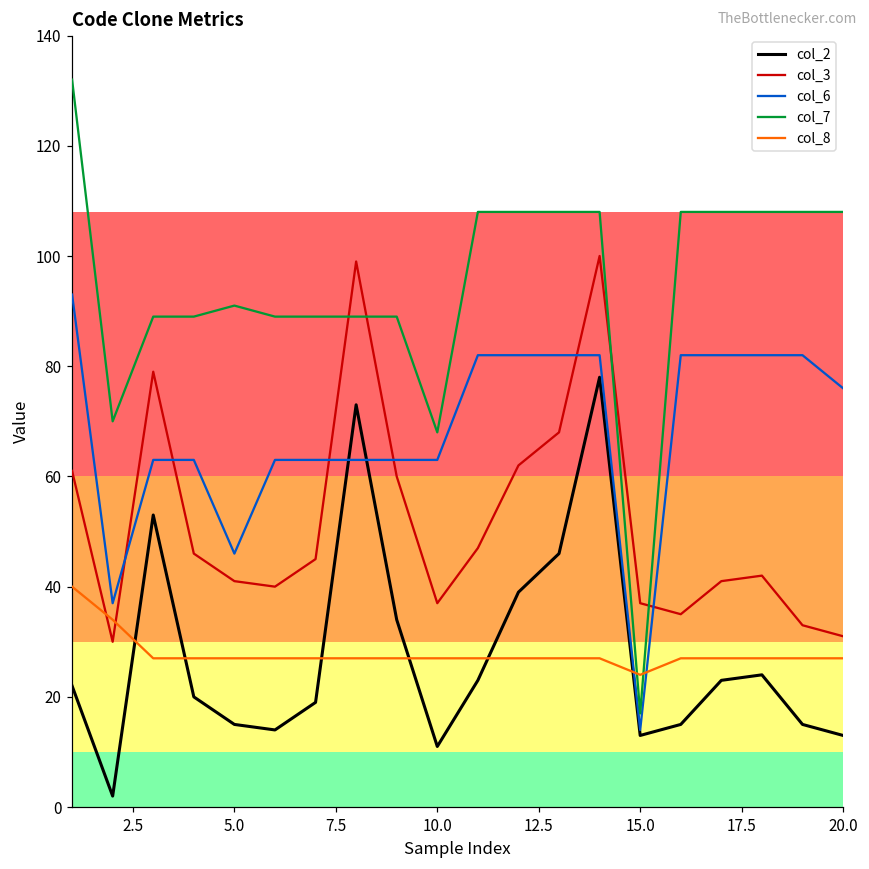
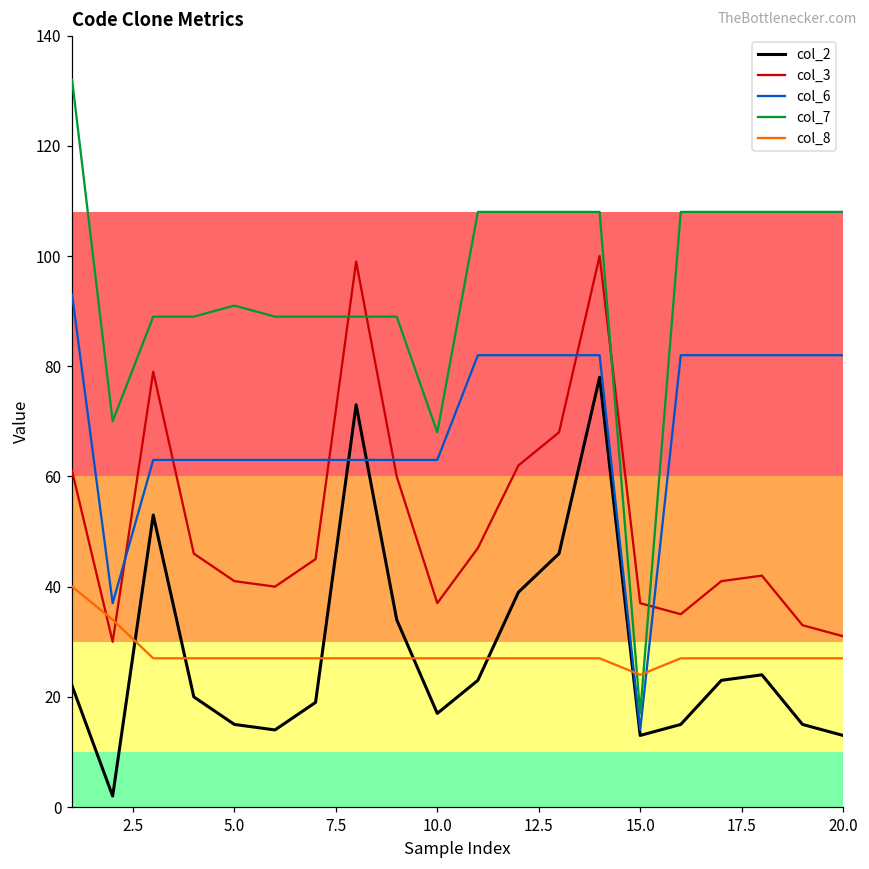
  {
    "col_2": {
      "5.0": 15,
-     "10.0": 11,
+     "10.0": 17,
      "15.0": 13,
      "20.0": 13
    },
    "col_3": {
      "5.0": 41,
      "10.0": 37,
      "15.0": 37,
      "20.0": 31
    },
    "col_6": {
-     "5.0": 46,
+     "5.0": 63,
      "10.0": 63,
      "15.0": 14,
-     "20.0": 76
+     "20.0": 82
    },
    "col_7": {
      "5.0": 91,
      "10.0": 68,
      "15.0": 17,
      "20.0": 108
    },
    "col_8": {
      "5.0": 27,
      "10.0": 27,
      "15.0": 24,
      "20.0": 27
    }
  }
